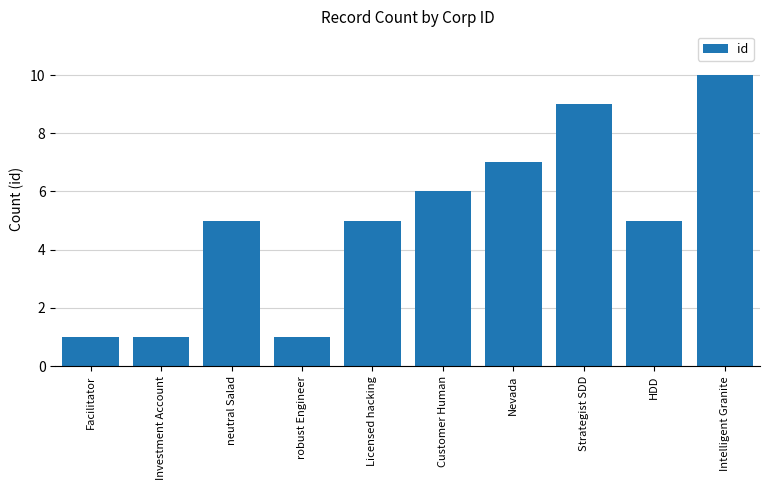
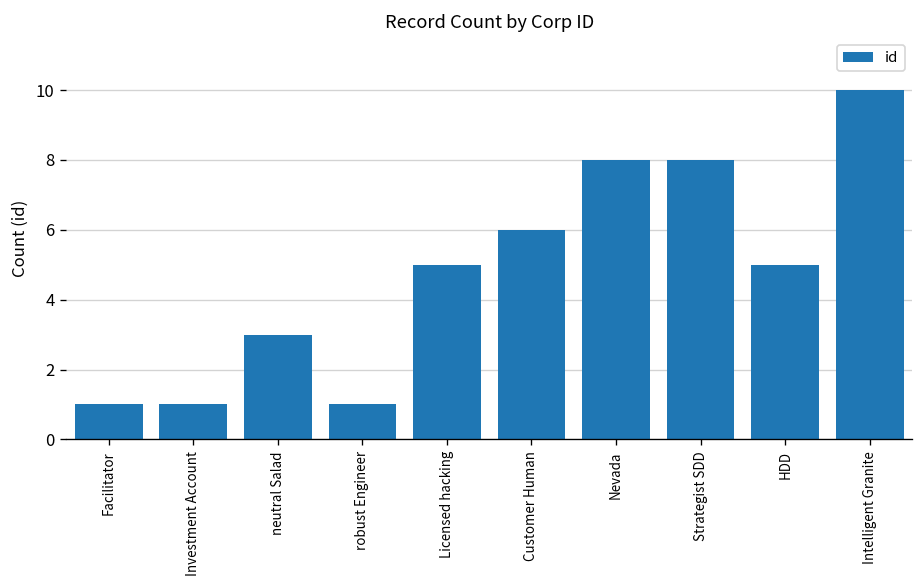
  {
    "Facilitator": 1,
    "Investment Account": 1,
-   "neutral Salad": 5,
+   "neutral Salad": 3,
    "robust Engineer": 1,
    "Licensed hacking": 5,
    "Customer Human": 6,
-   "Nevada": 7,
-   "Strategist SDD": 9,
+   "Nevada": 8,
+   "Strategist SDD": 8,
    "HDD": 5,
    "Intelligent Granite": 10
  }
